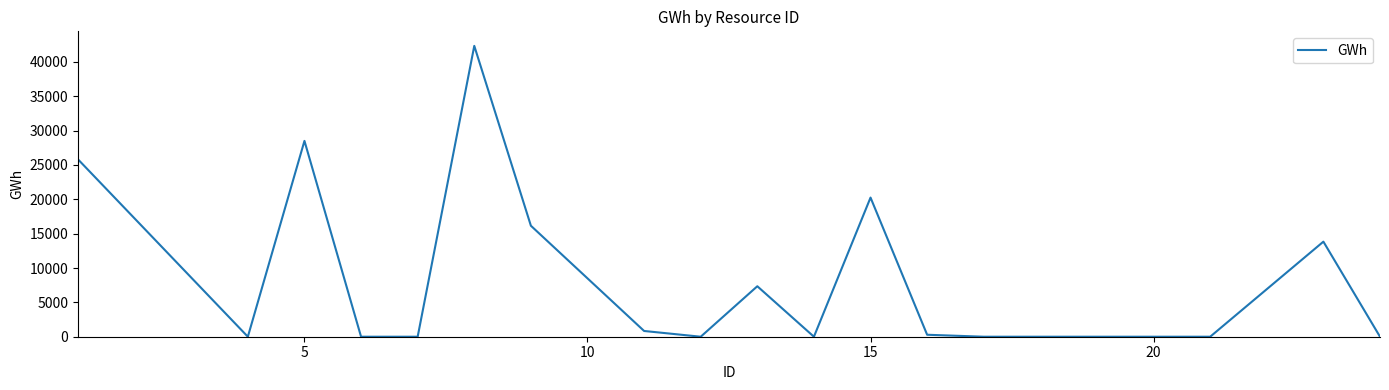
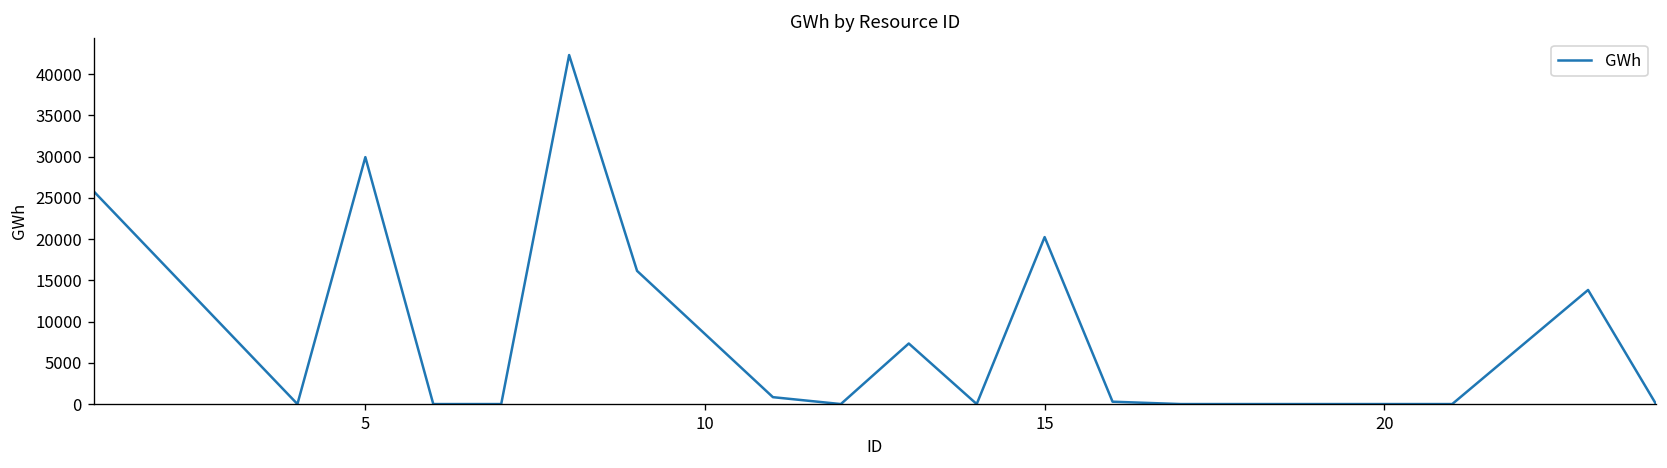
  {
-   "5": 29000,
+   "5": 30000,
    "15": 20000,
    "20": 0
  }
